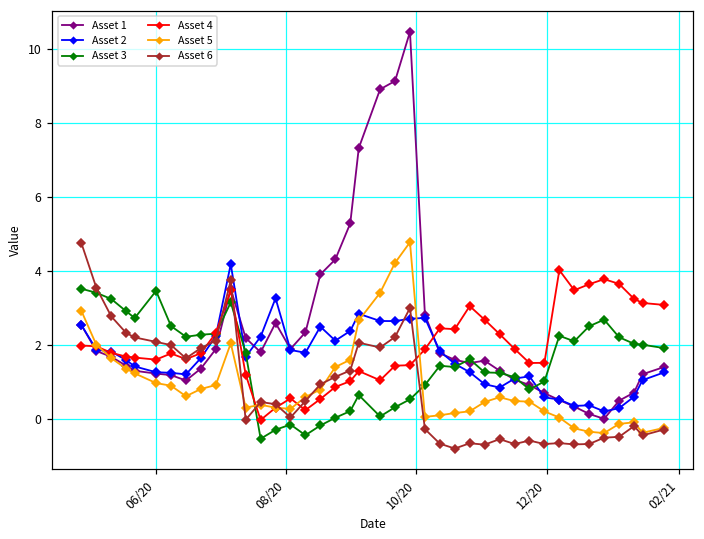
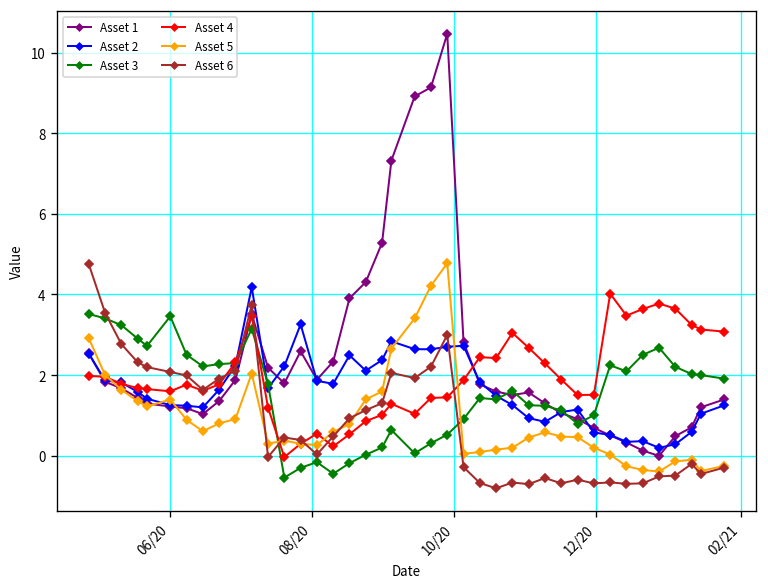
  {
    "Asset 3": {
      "06/20": 3.5
    },
    "Asset 4": {
      "06/20": 1.6
    },
    "Asset 5": {
-     "06/20": 1.0
+     "06/20": 1.4
    },
    "Asset 6": {
      "06/20": 2.1
    }
  }
